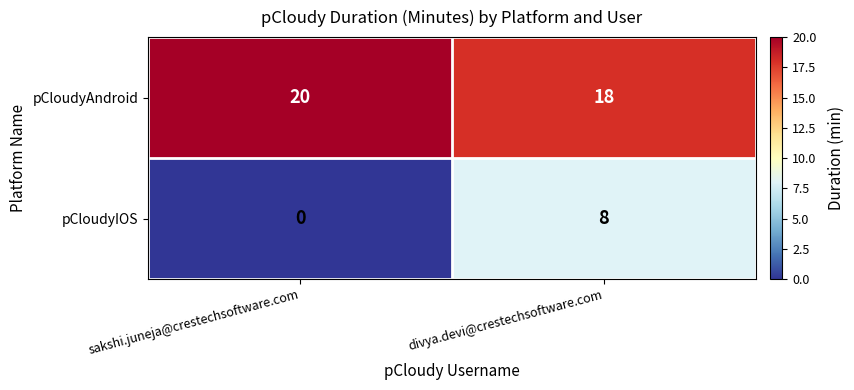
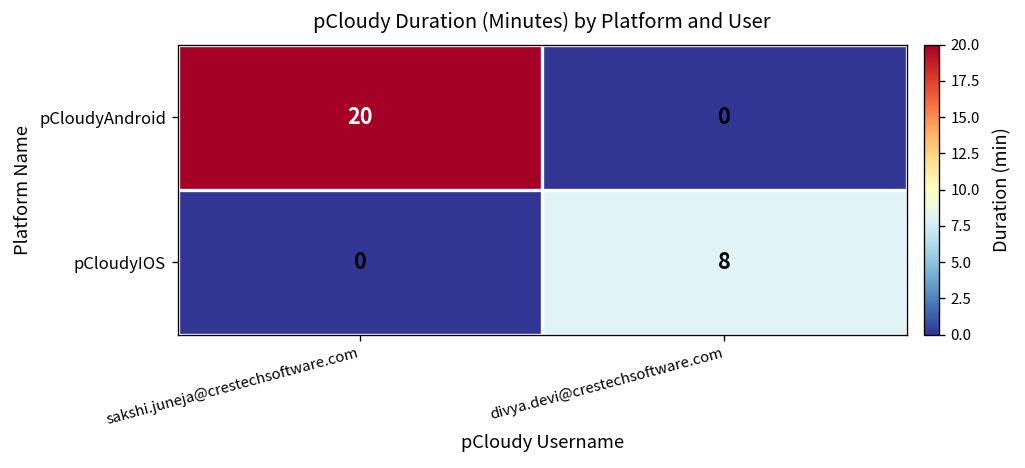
  {
    "pCloudyAndroid": {
      "sakshi.juneja@crestechsoftware.com": 20,
-     "divya.devi@crestechsoftware.com": 18
+     "divya.devi@crestechsoftware.com": 0
    },
    "pCloudyIOS": {
      "sakshi.juneja@crestechsoftware.com": 0,
      "divya.devi@crestechsoftware.com": 8
    }
  }
